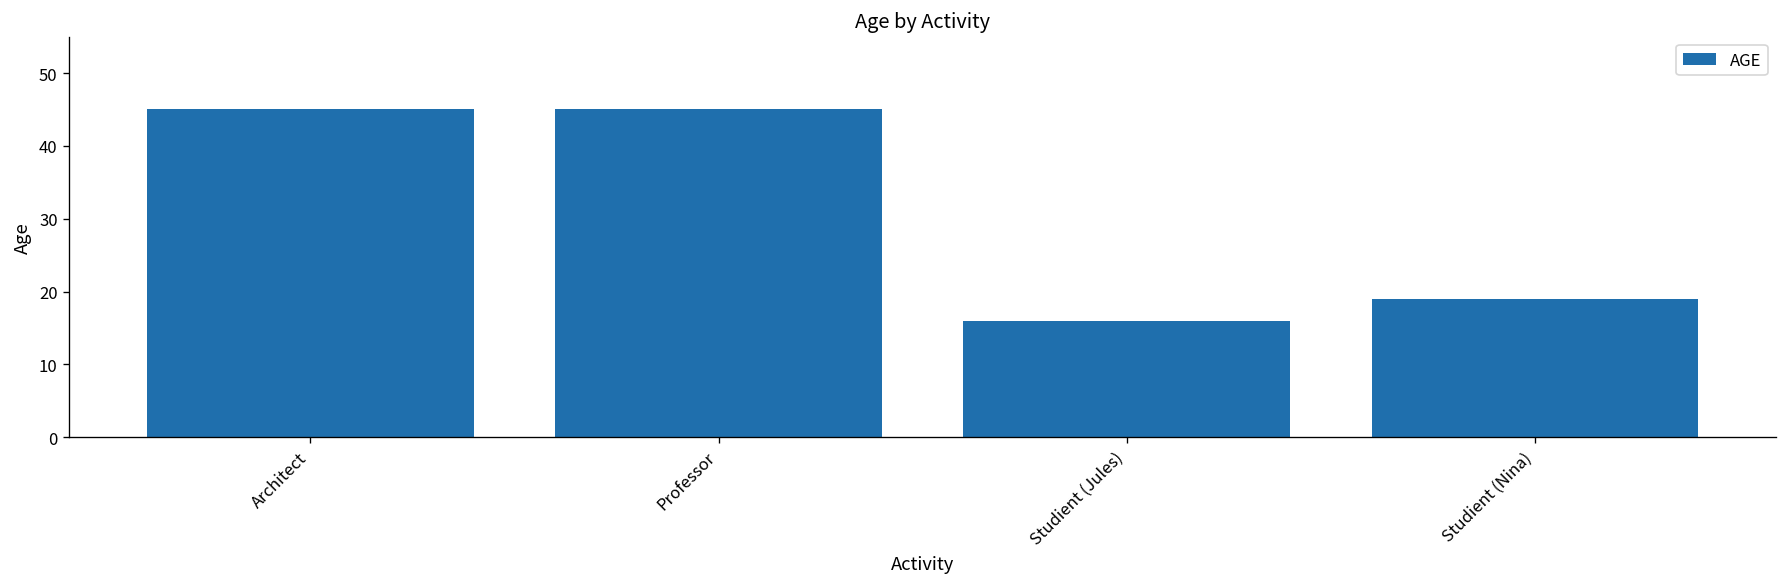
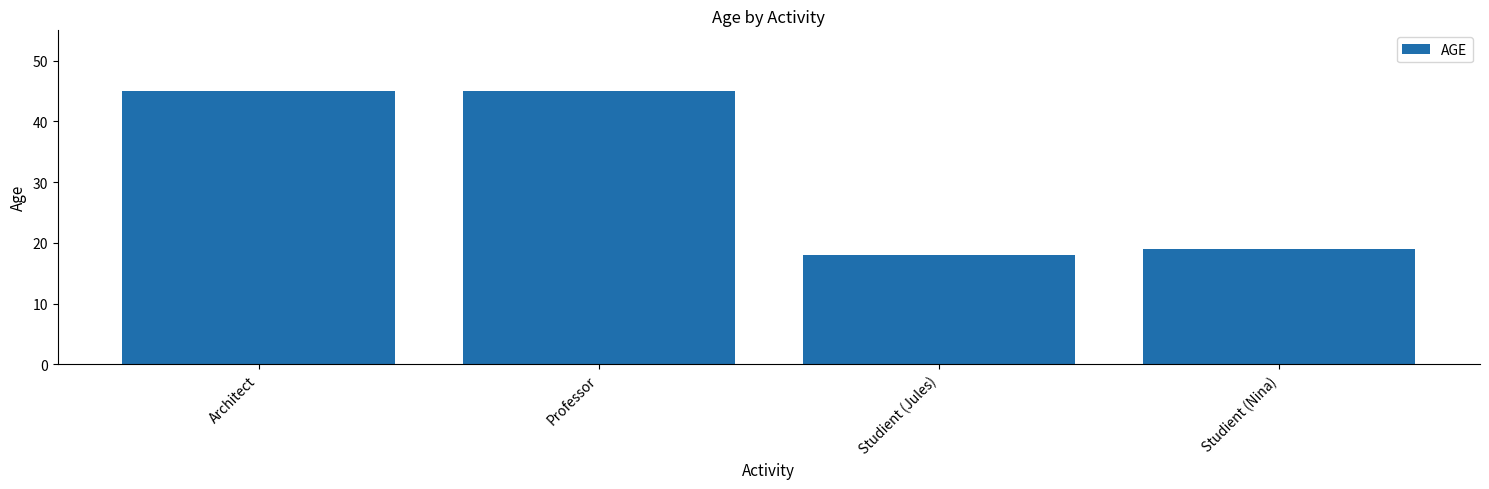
  {
    "Architect": 45,
    "Professor": 45,
-   "Studient (Jules)": 16,
+   "Studient (Jules)": 18,
    "Studient (Nina)": 19
  }
